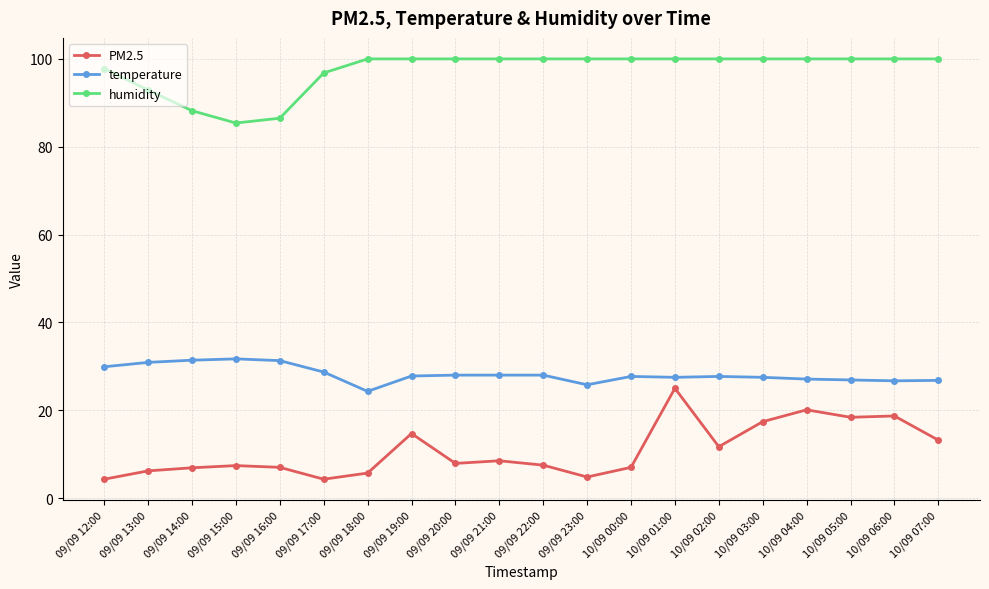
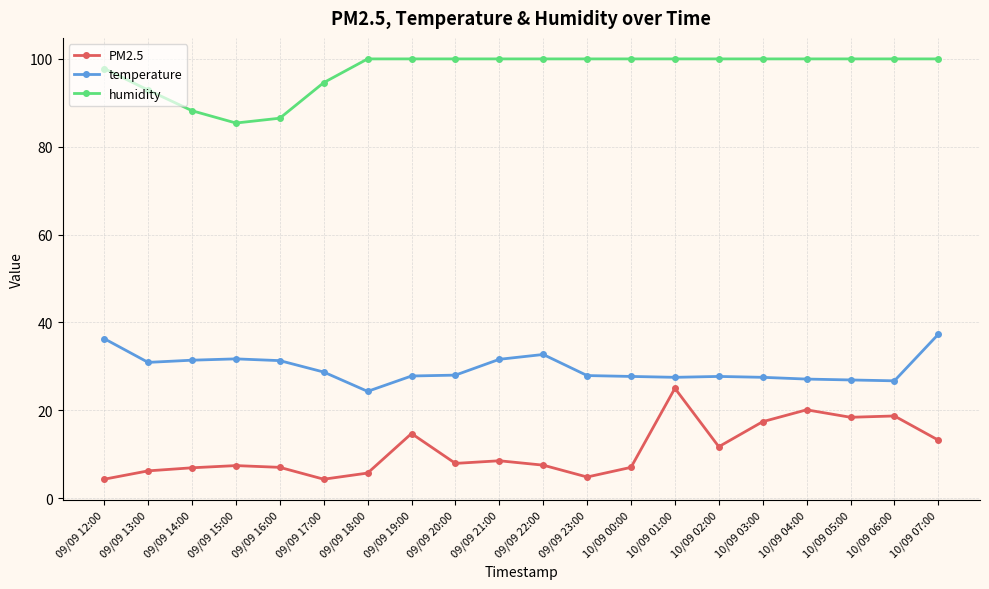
  {
    "PM2.5": {
      "09/09 12:00": 4,
      "09/09 13:00": 6,
      "09/09 14:00": 7,
      "09/09 15:00": 7,
      "09/09 16:00": 7,
      "09/09 17:00": 4,
      "09/09 18:00": 6,
      "09/09 19:00": 15,
      "09/09 20:00": 8,
      "09/09 21:00": 9,
      "09/09 22:00": 8,
      "09/09 23:00": 5,
      "10/09 00:00": 7,
      "10/09 01:00": 25,
      "10/09 02:00": 12,
      "10/09 03:00": 17,
      "10/09 04:00": 20,
      "10/09 05:00": 18,
      "10/09 06:00": 19,
      "10/09 07:00": 13
    },
    "temperature": {
-     "09/09 12:00": 30,
+     "09/09 12:00": 36,
      "09/09 13:00": 31,
      "09/09 14:00": 31,
      "09/09 15:00": 32,
      "09/09 16:00": 31,
      "09/09 17:00": 29,
      "09/09 18:00": 24,
      "09/09 19:00": 28,
      "09/09 20:00": 28,
-     "09/09 21:00": 28,
-     "09/09 22:00": 28,
-     "09/09 23:00": 26,
+     "09/09 21:00": 32,
+     "09/09 22:00": 33,
+     "09/09 23:00": 28,
      "10/09 00:00": 28,
      "10/09 01:00": 28,
      "10/09 02:00": 28,
      "10/09 03:00": 28,
      "10/09 04:00": 27,
      "10/09 05:00": 27,
      "10/09 06:00": 27,
-     "10/09 07:00": 27
+     "10/09 07:00": 37
    },
    "humidity": {
      "09/09 14:00": 88,
      "09/09 15:00": 85,
      "09/09 16:00": 87,
-     "09/09 17:00": 97,
+     "09/09 17:00": 95,
      "09/09 18:00": 100,
      "09/09 19:00": 100,
      "09/09 20:00": 100,
      "09/09 21:00": 100,
      "09/09 22:00": 100,
      "09/09 23:00": 100,
      "10/09 00:00": 100,
      "10/09 01:00": 100,
      "10/09 02:00": 100,
      "10/09 03:00": 100,
      "10/09 04:00": 100,
      "10/09 05:00": 100,
      "10/09 06:00": 100,
      "10/09 07:00": 100
    }
  }
